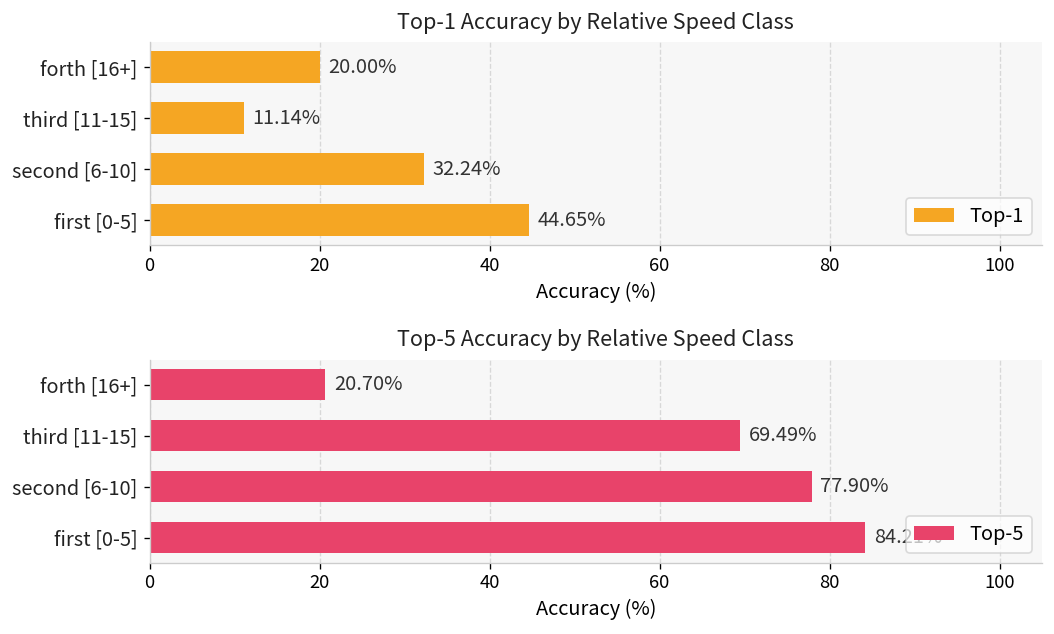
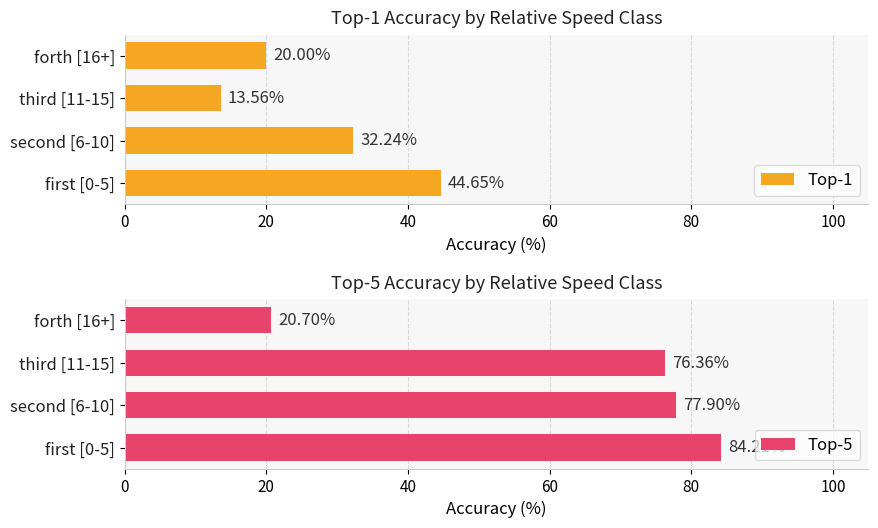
  {
    "Top-1 Accuracy by Relative Speed Class": {
      "forth [16+]": "20.00%",
-     "third [11-15]": "11.14%",
+     "third [11-15]": "13.56%",
      "second [6-10]": "32.24%",
      "first [0-5]": "44.65%"
    },
    "Top-5 Accuracy by Relative Speed Class": {
      "forth [16+]": "20.70%",
-     "third [11-15]": "69.49%",
+     "third [11-15]": "76.36%",
      "second [6-10]": "77.90%"
    }
  }
